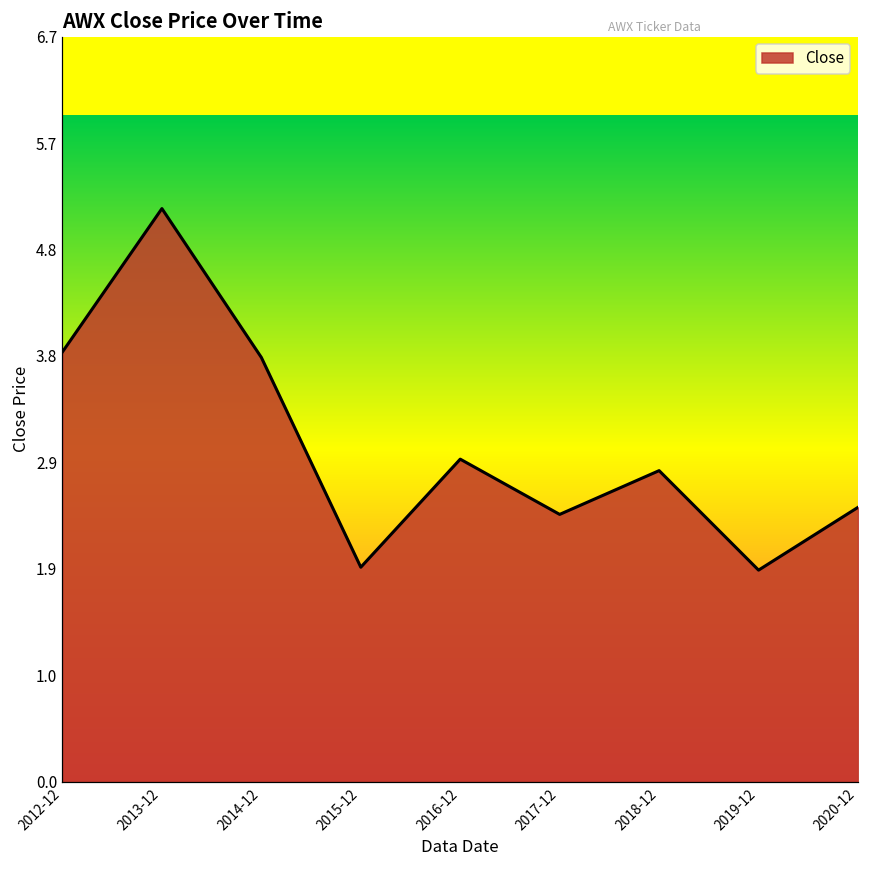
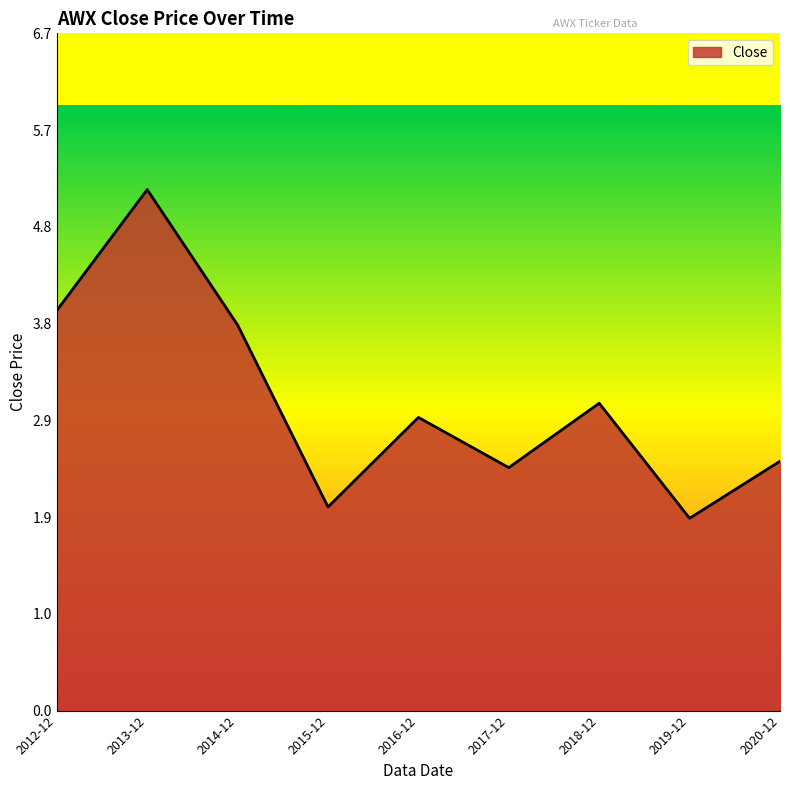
  {
-   "2012-12": 3.87,
+   "2012-12": 3.96,
    "2013-12": 5.16,
    "2014-12": 3.82,
-   "2015-12": 1.93,
+   "2015-12": 2.02,
    "2016-12": 2.90,
    "2017-12": 2.41,
-   "2018-12": 2.80,
+   "2018-12": 3.04,
    "2019-12": 1.90,
    "2020-12": 2.47
  }
